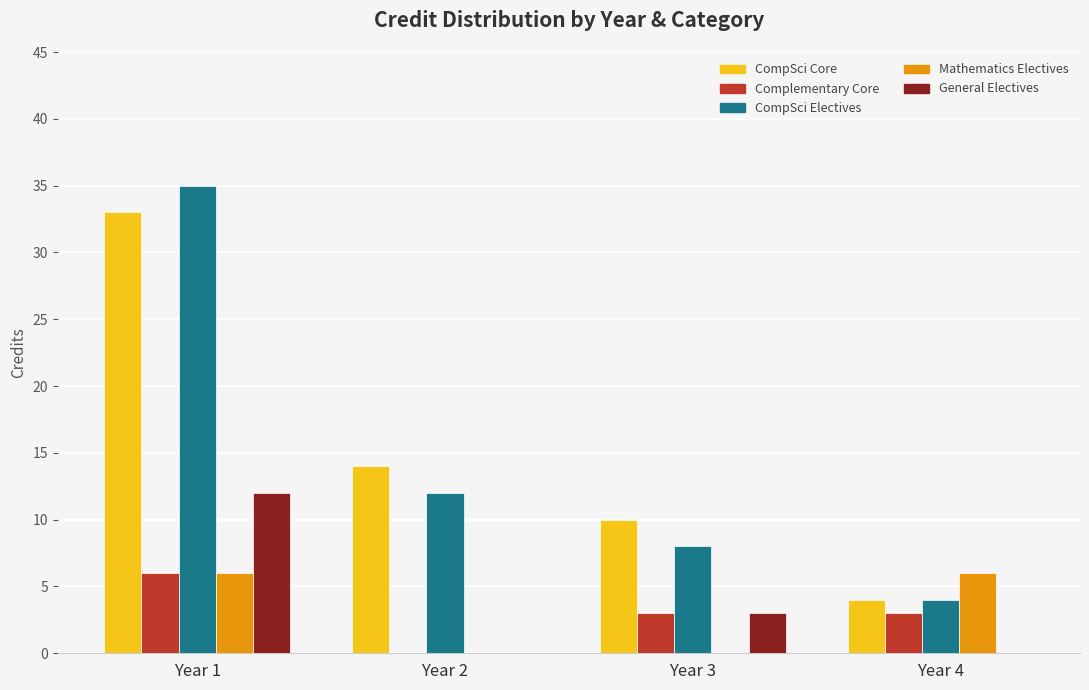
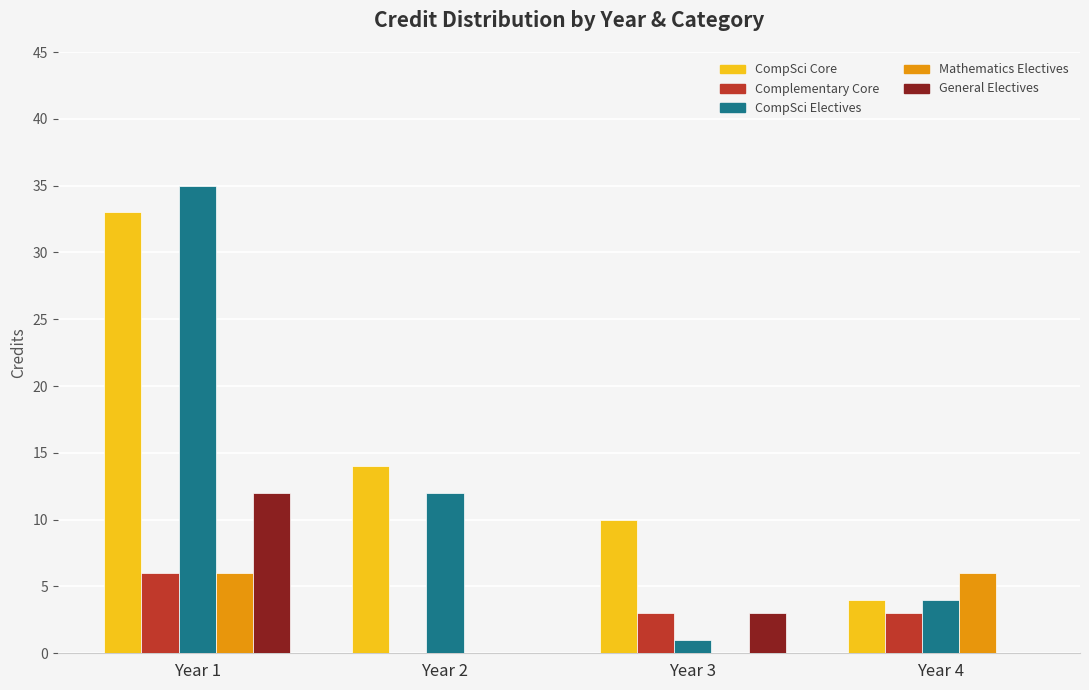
  {
    "CompSci Electives": {
      "Year 1": 35,
      "Year 2": 12,
-     "Year 3": 8,
+     "Year 3": 1,
      "Year 4": 4
    }
  }
